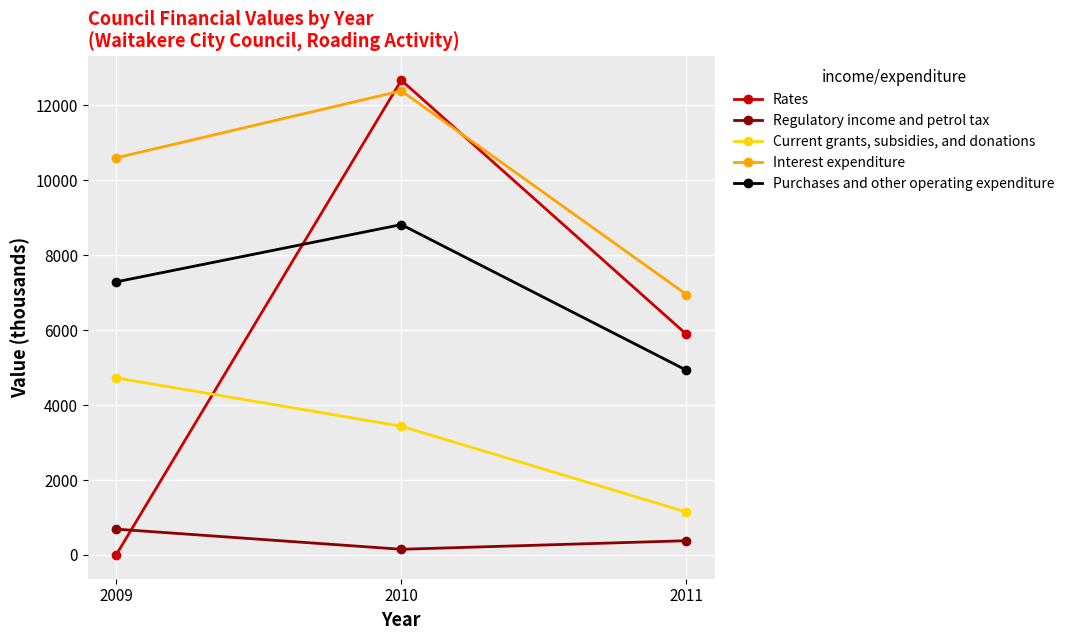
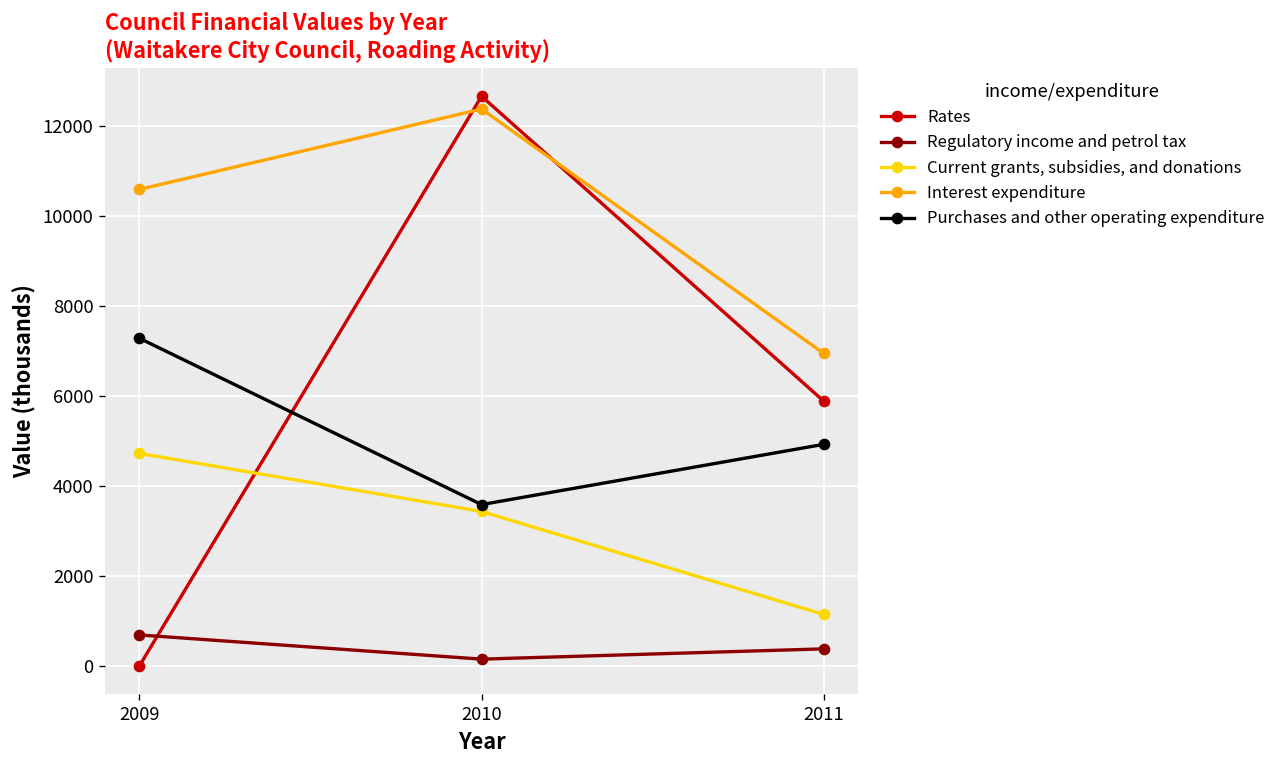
  {
    "Rates": {
      "2009": 0,
      "2010": 12700,
      "2011": 5900
    },
    "Regulatory income and petrol tax": {
      "2009": 700,
      "2010": 200,
      "2011": 400
    },
    "Purchases and other operating expenditure": {
      "2009": 7300,
-     "2010": 8800,
+     "2010": 3600,
      "2011": 4900
    }
  }
